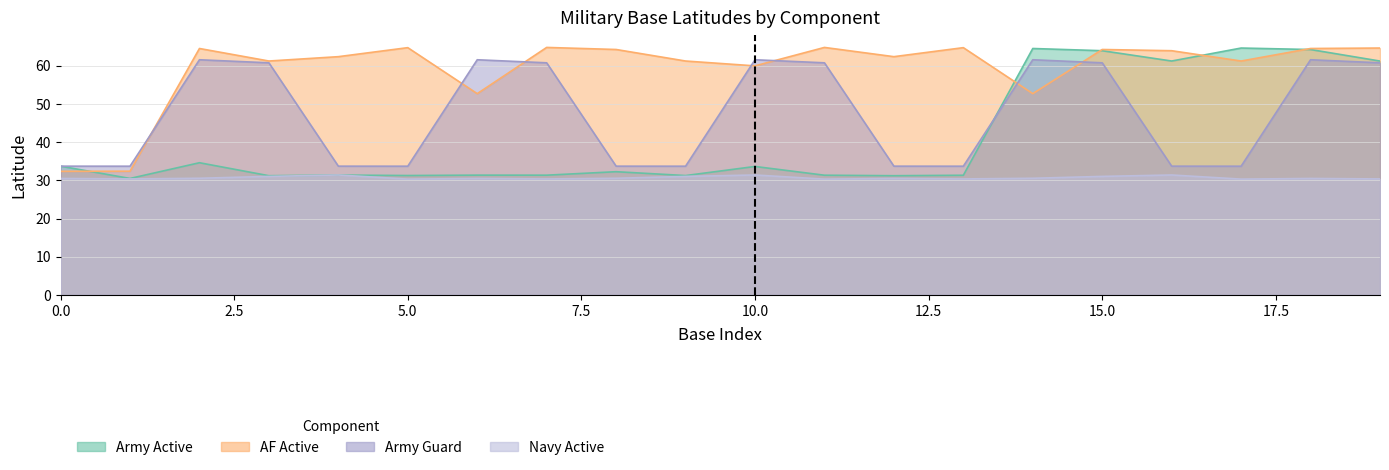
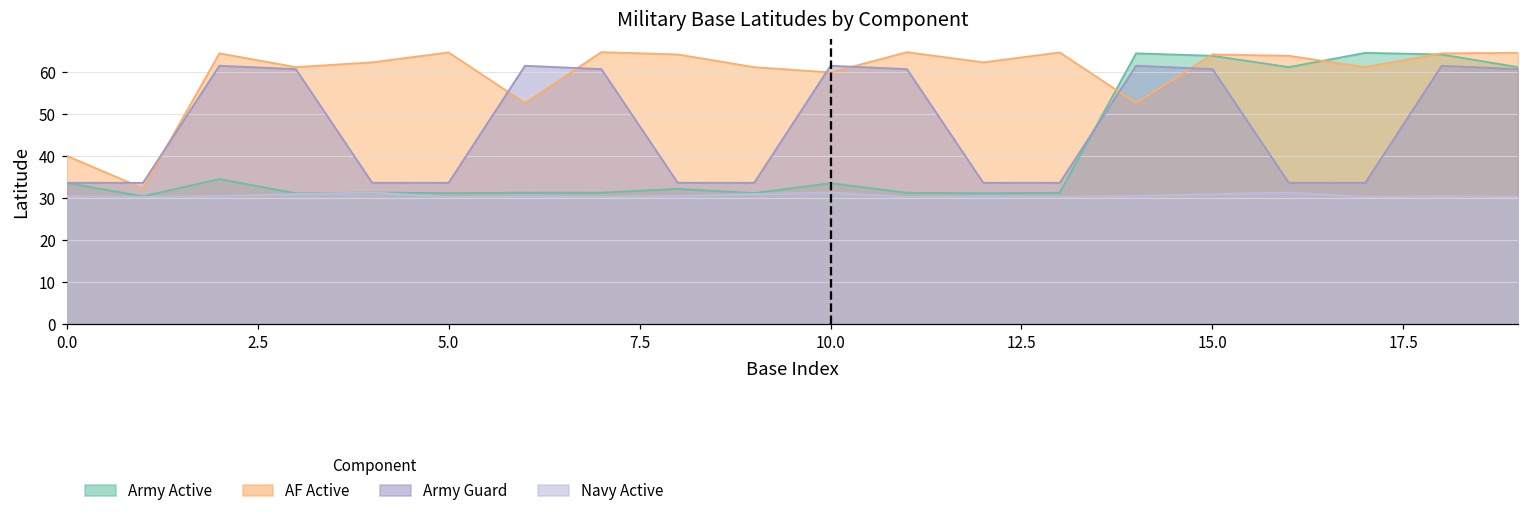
  {
    "AF Active": {
-     "0.0": 32,
+     "0.0": 40,
      "5.0": 65,
      "10.0": 60
    }
  }
